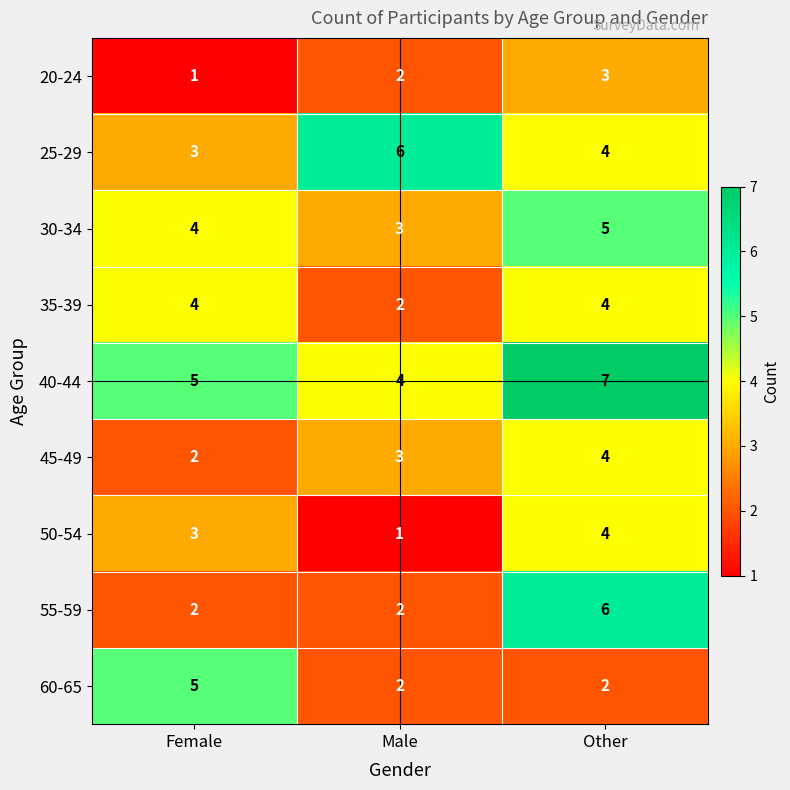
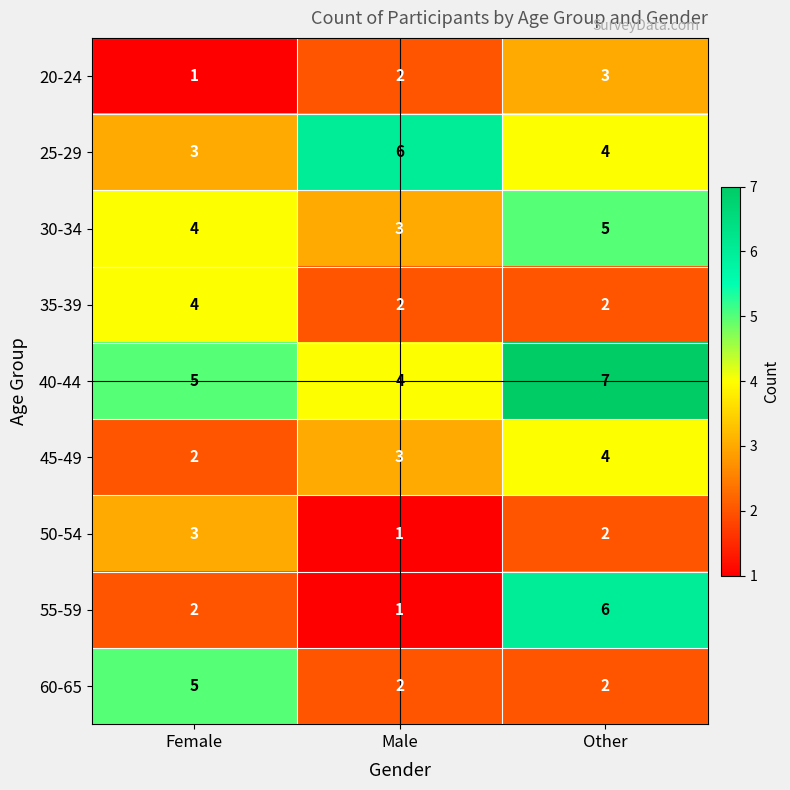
  {
    "20-24": {
      "Female": 1,
      "Male": 2,
      "Other": 3
    },
    "25-29": {
      "Female": 3,
      "Male": 6,
      "Other": 4
    },
    "30-34": {
      "Female": 4,
      "Male": 3,
      "Other": 5
    },
    "35-39": {
      "Female": 4,
      "Male": 2,
-     "Other": 4
+     "Other": 2
    },
    "40-44": {
      "Female": 5,
      "Male": 4,
      "Other": 7
    },
    "45-49": {
      "Female": 2,
      "Male": 3,
      "Other": 4
    },
    "50-54": {
      "Female": 3,
      "Male": 1,
-     "Other": 4
+     "Other": 2
    },
    "55-59": {
      "Female": 2,
-     "Male": 2,
+     "Male": 1,
      "Other": 6
    },
    "60-65": {
      "Female": 5,
      "Male": 2,
      "Other": 2
    }
  }
